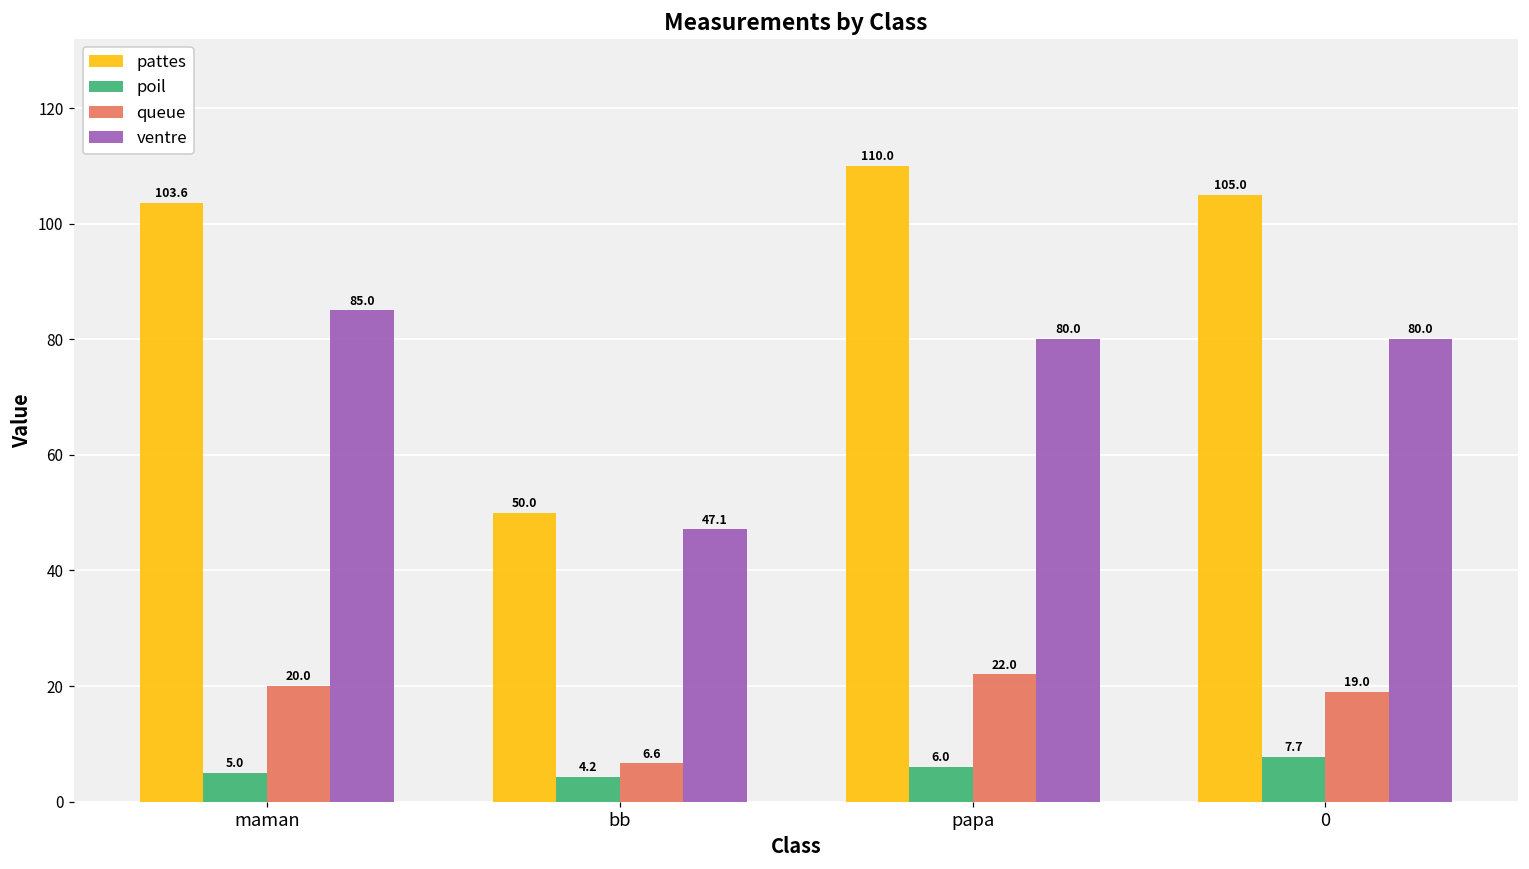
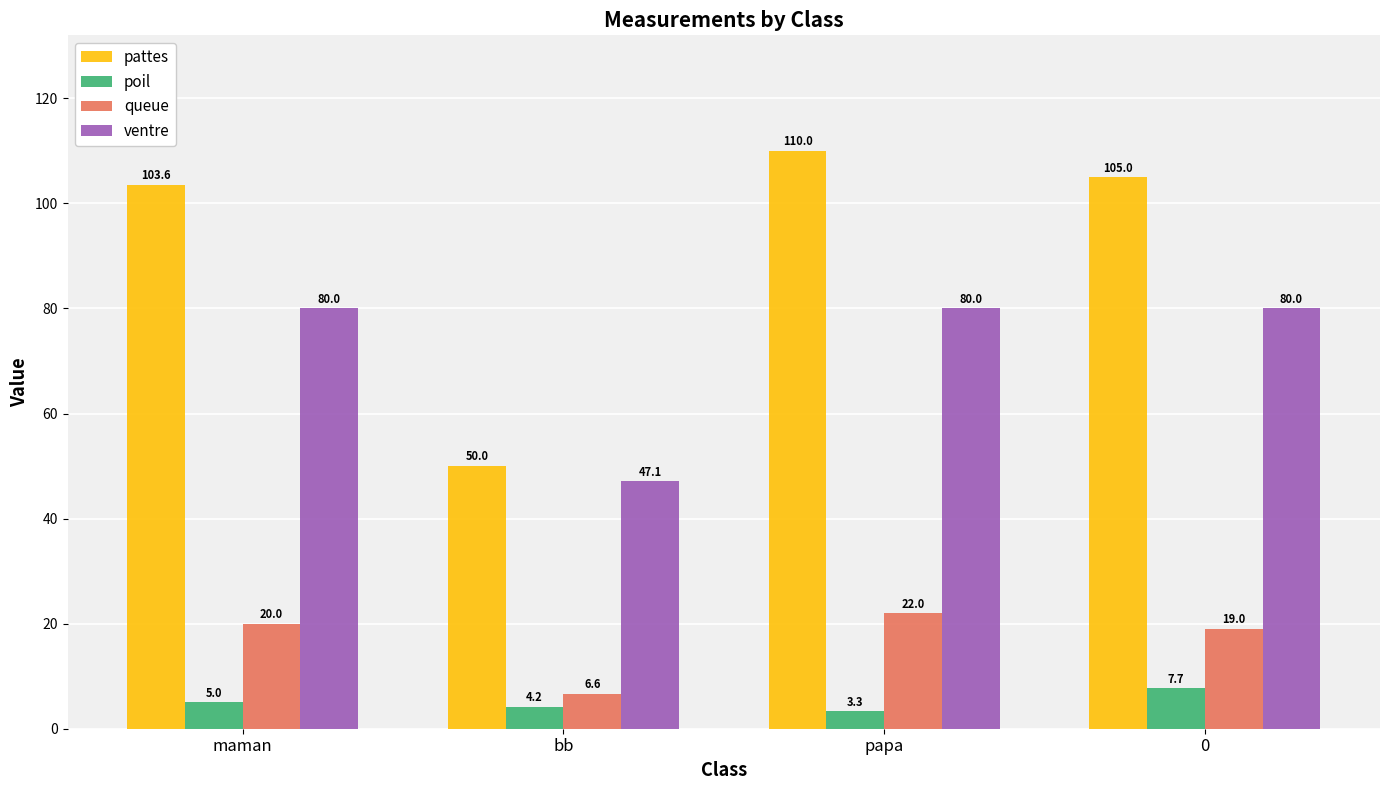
  {
    "pattes": {
      "maman": 103.6,
      "bb": 50.0,
      "papa": 110.0,
      "0": 105.0
    },
    "poil": {
      "maman": 5.0,
      "bb": 4.2,
-     "papa": 6.0,
+     "papa": 3.3,
      "0": 7.7
    },
    "queue": {
      "maman": 20.0,
      "bb": 6.6,
      "papa": 22.0,
      "0": 19.0
    },
    "ventre": {
-     "maman": 85.0,
+     "maman": 80.0,
      "bb": 47.1,
      "papa": 80.0,
      "0": 80.0
    }
  }
